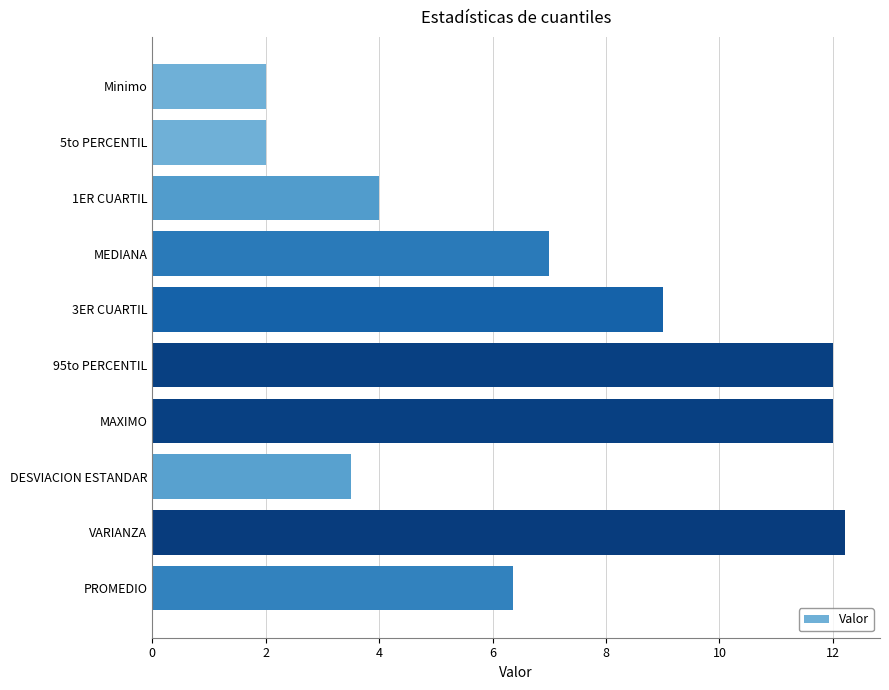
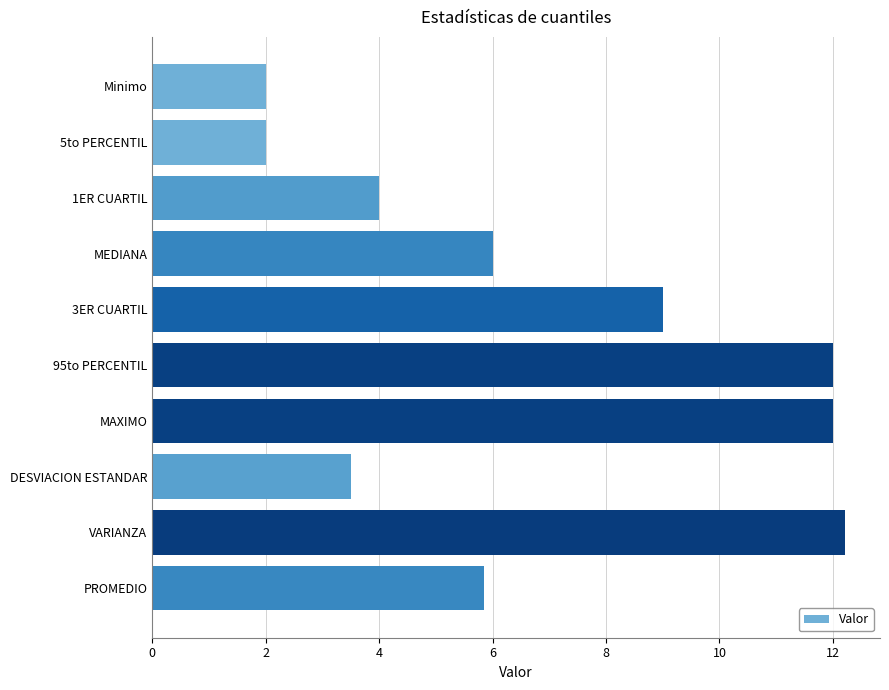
  {
    "Minimo": 2.0,
    "5to PERCENTIL": 2.0,
    "1ER CUARTIL": 4.0,
-   "MEDIANA": 7,
+   "MEDIANA": 6,
    "3ER CUARTIL": 9.0,
    "95to PERCENTIL": 12.0,
    "MAXIMO": 12.0,
    "DESVIACION ESTANDAR": 3.5,
    "VARIANZA": 12.2,
-   "PROMEDIO": 6.4
+   "PROMEDIO": 5.8
  }
